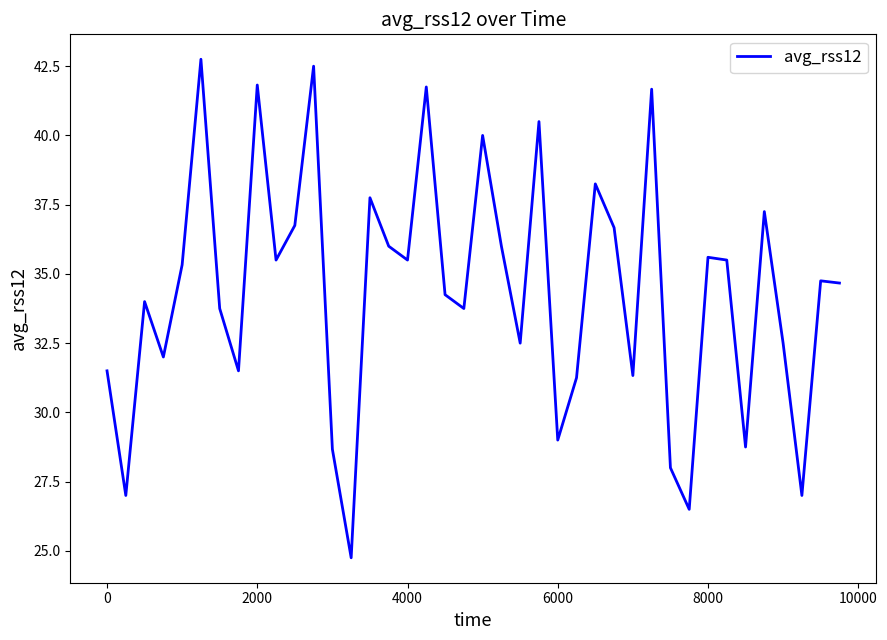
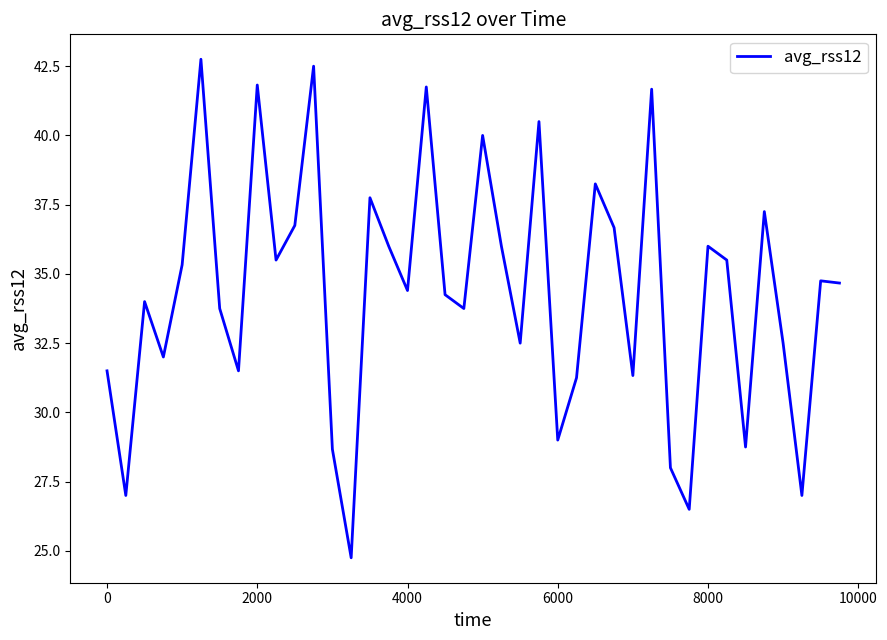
  {
    "0": 31.5,
    "2000": 41.8,
-   "4000": 35.5,
+   "4000": 34.4,
    "6000": 29.0,
-   "8000": 35.6
+   "8000": 36.0
  }
